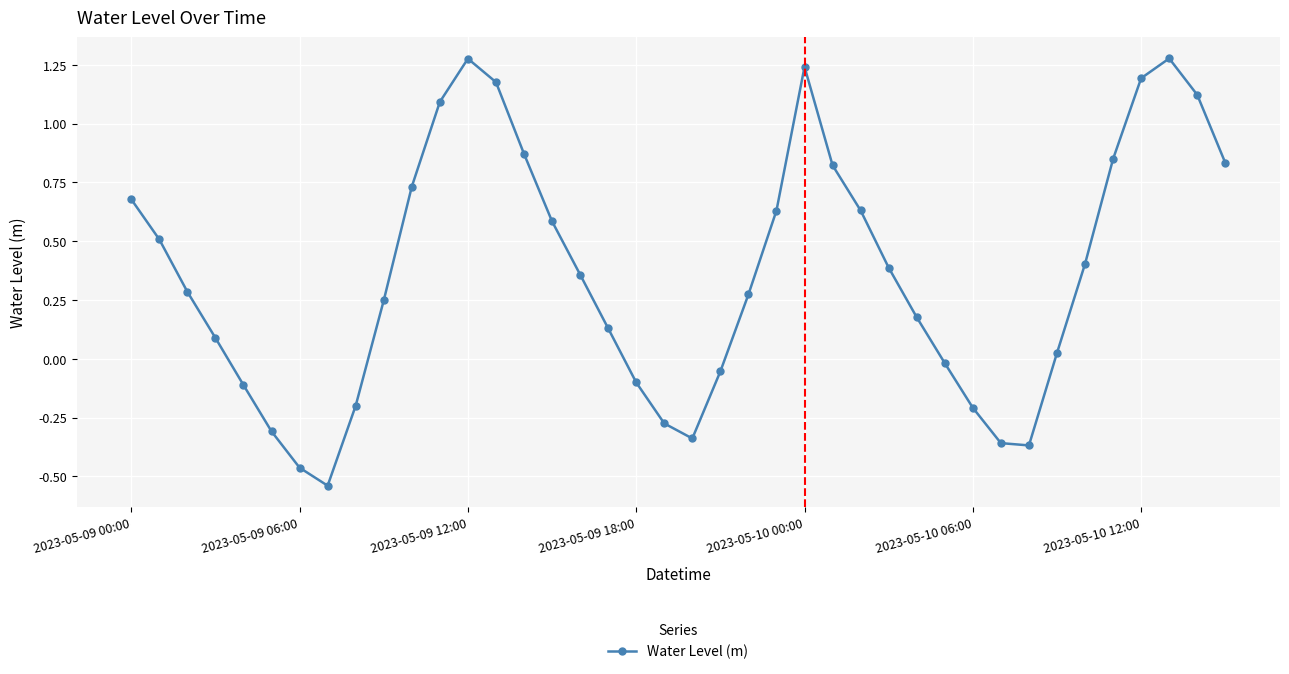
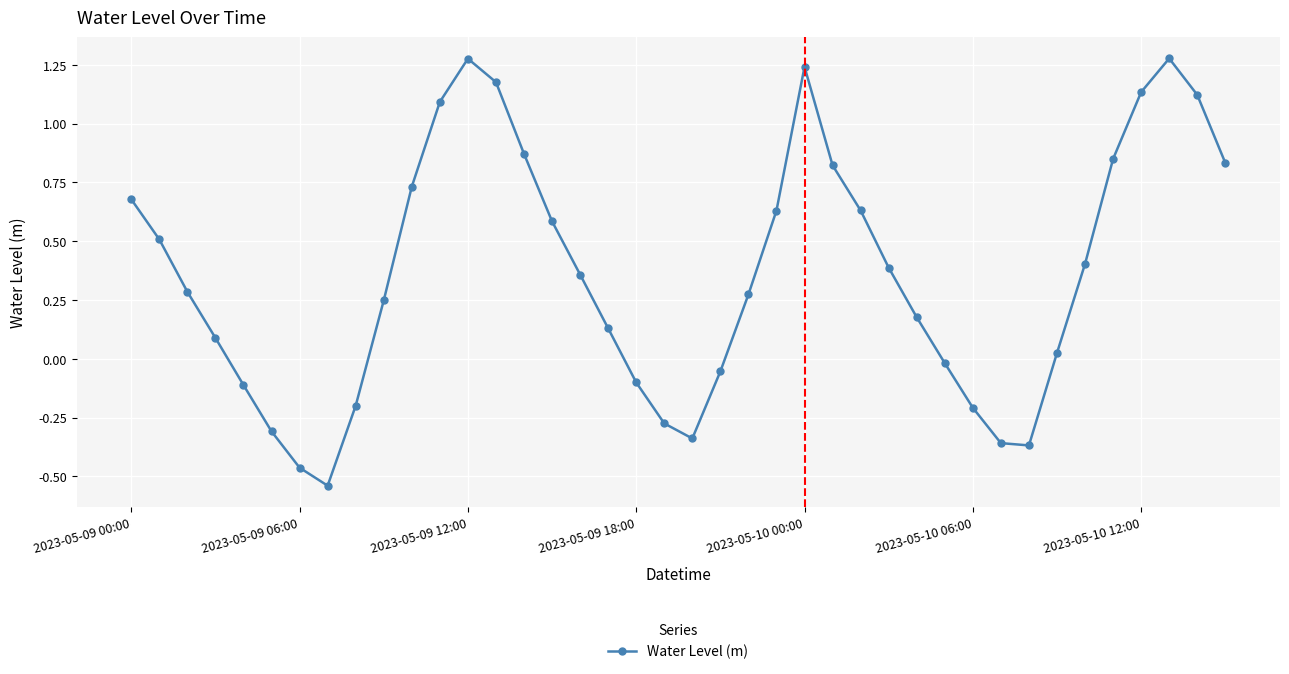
  {
    "2023-05-09 00:00": 0.68,
    "2023-05-09 06:00": -0.46,
    "2023-05-09 12:00": 1.28,
    "2023-05-09 18:00": -0.10,
    "2023-05-10 00:00": 1.24,
    "2023-05-10 06:00": -0.21,
-   "2023-05-10 12:00": 1.19
+   "2023-05-10 12:00": 1.13
  }
